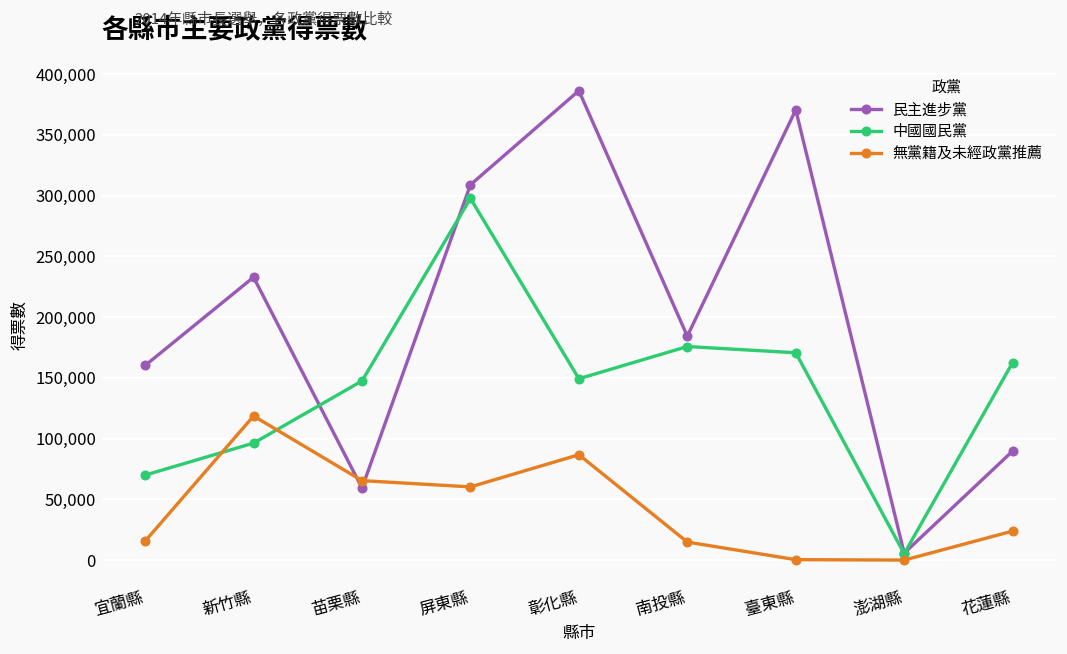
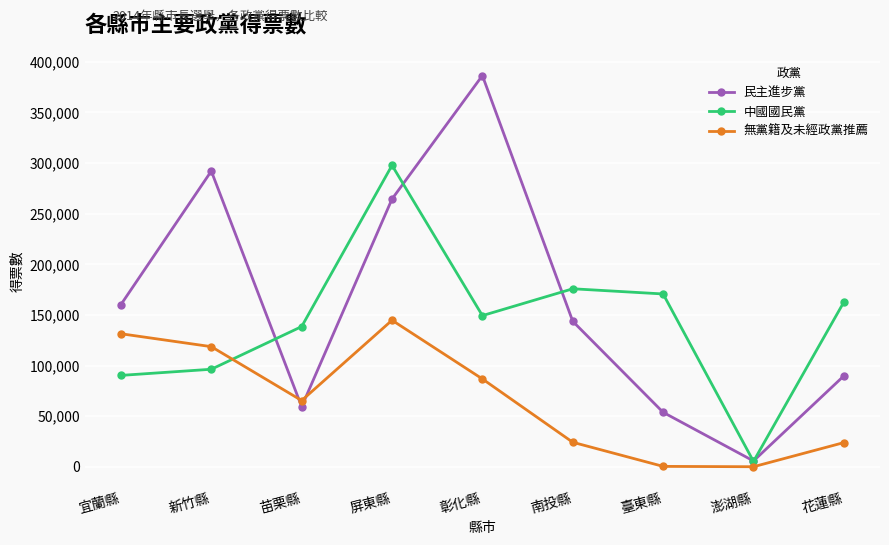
  {
    "民主進步黨": {
      "宜蘭縣": "160,000",
-     "新竹縣": "233,000",
+     "新竹縣": "292,000",
      "苗栗縣": "59,000",
-     "屏東縣": "309,000",
+     "屏東縣": "265,000",
      "彰化縣": "386,000",
-     "南投縣": "184,000",
-     "臺東縣": "371,000",
+     "南投縣": "144,000",
+     "臺東縣": "54,000",
      "花蓮縣": "90,000"
    },
    "中國國民黨": {
-     "宜蘭縣": "70,000",
+     "宜蘭縣": "90,000",
      "新竹縣": "96,000",
-     "苗栗縣": "148,000",
+     "苗栗縣": "139,000",
      "屏東縣": "298,000",
      "彰化縣": "149,000",
      "南投縣": "176,000",
      "臺東縣": "171,000",
      "花蓮縣": "163,000"
    },
    "無黨籍及未經政黨推薦": {
-     "宜蘭縣": "16,000",
+     "宜蘭縣": "131,000",
      "新竹縣": "119,000",
      "苗栗縣": "66,000",
-     "屏東縣": "60,000",
+     "屏東縣": "145,000",
      "彰化縣": "87,000",
-     "南投縣": "15,000",
+     "南投縣": "24,000",
      "臺東縣": "0",
      "澎湖縣": "0",
      "花蓮縣": "24,000"
    }
  }
